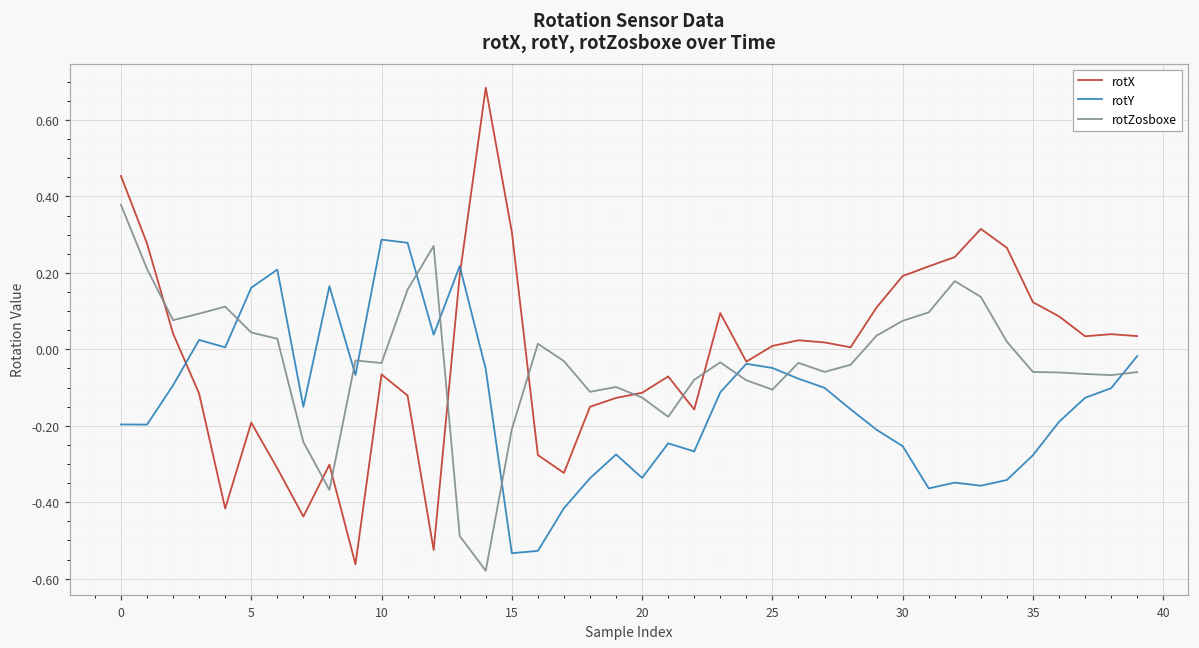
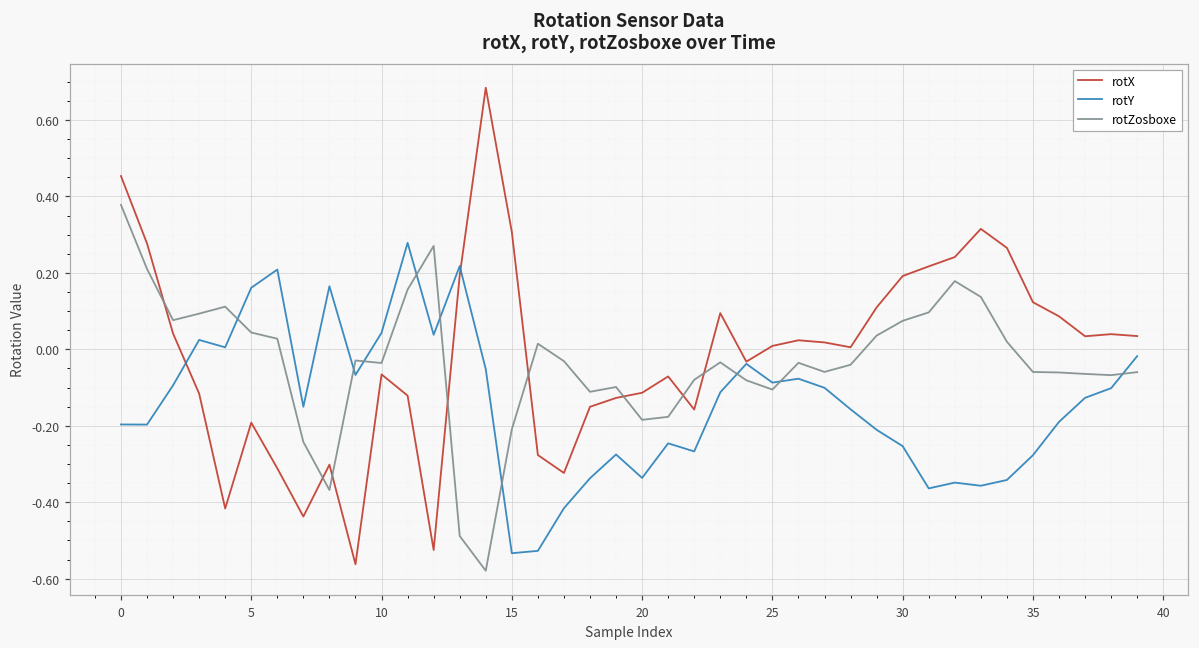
  {
    "rotX": {
      "0": 0.45,
      "5": -0.19,
      "10": -0.07,
      "15": 0.31,
      "20": -0.11,
      "25": 0.01,
      "30": 0.19,
      "35": 0.12
    },
    "rotY": {
      "0": -0.20,
      "5": 0.16,
-     "10": 0.29,
+     "10": 0.04,
      "15": -0.53,
      "20": -0.34,
-     "25": -0.05,
+     "25": -0.09,
      "30": -0.25,
      "35": -0.28
    },
    "rotZosboxe": {
      "0": 0.38,
      "5": 0.04,
      "10": -0.04,
      "15": -0.21,
-     "20": -0.13,
+     "20": -0.18,
      "25": -0.11,
      "30": 0.07,
      "35": -0.06
    }
  }
